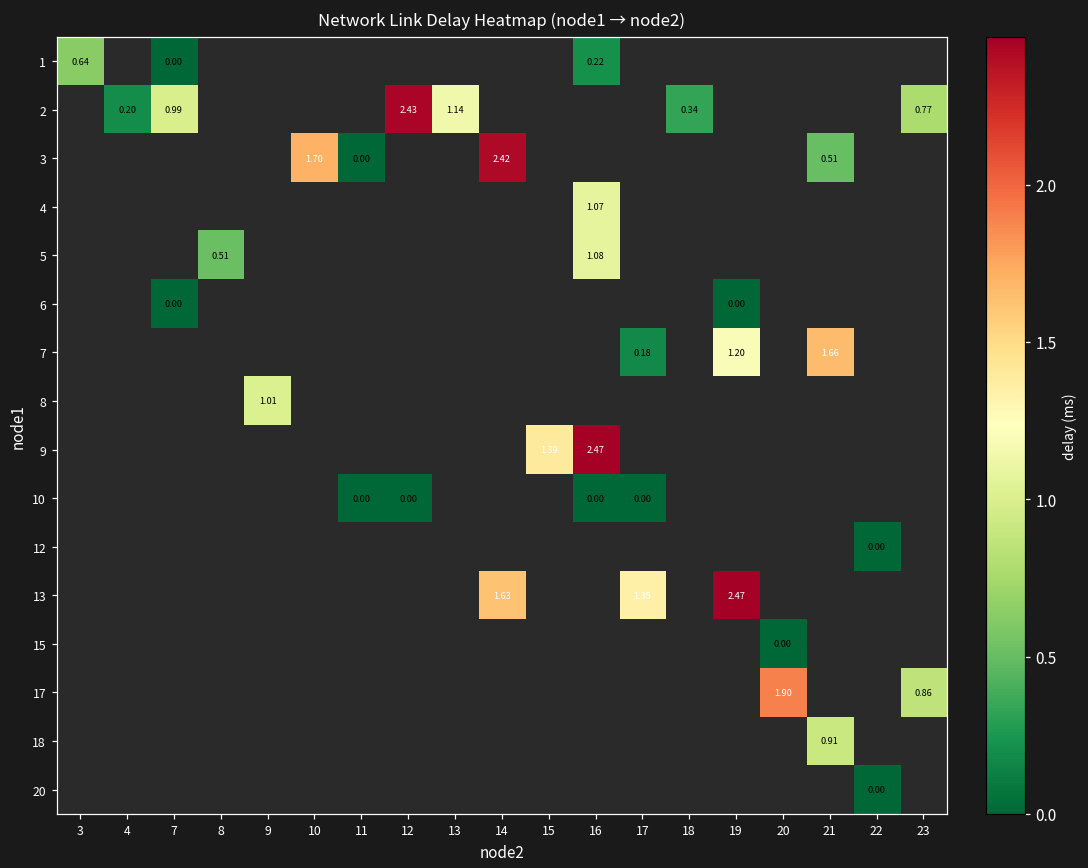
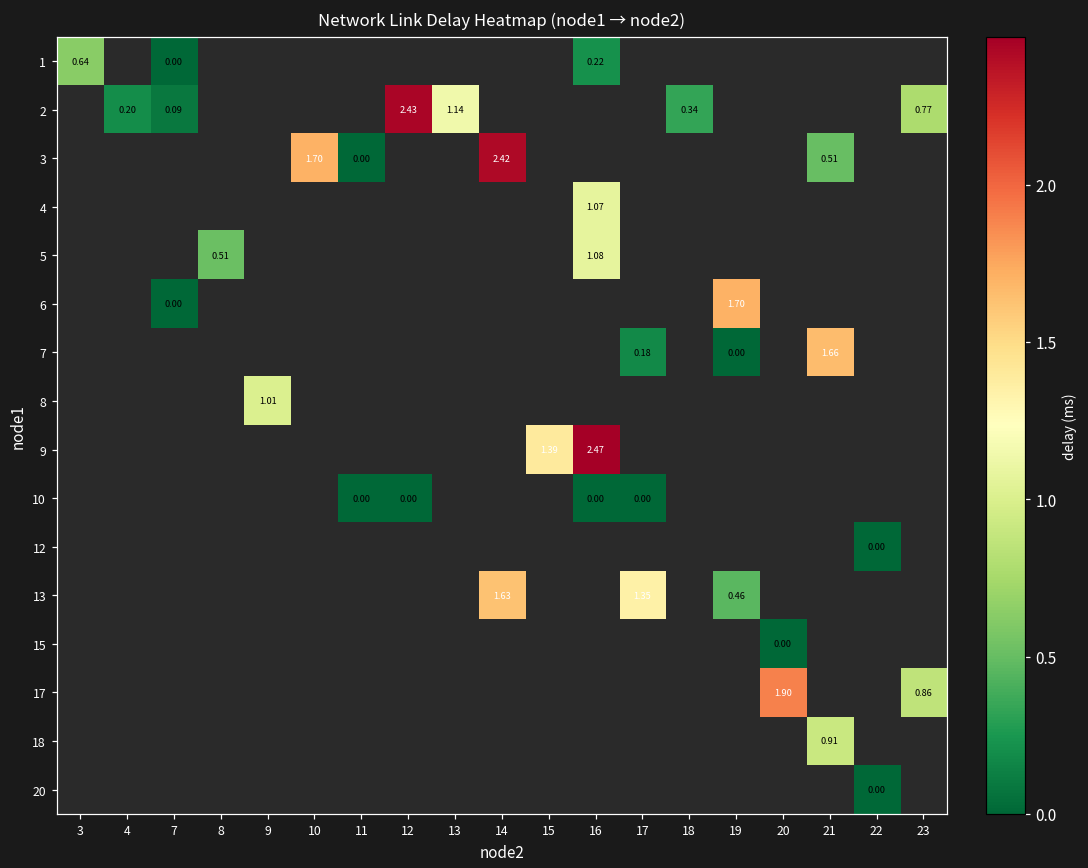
  {
    "1": {
      "3": 0.64,
      "7": 0.00,
      "16": 0.22
    },
    "2": {
      "4": 0.20,
-     "7": 0.99,
+     "7": 0.09,
      "12": 2.43,
      "13": 1.14,
      "18": 0.34,
      "23": 0.77
    },
    "3": {
      "10": 1.70,
      "11": 0.00,
      "14": 2.42,
      "21": 0.51
    },
    "4": {
      "16": 1.07
    },
    "5": {
      "8": 0.51,
      "16": 1.08
    },
    "6": {
      "7": 0.00,
-     "19": 0.00
+     "19": 1.70
    },
    "7": {
      "17": 0.18,
-     "19": 1.20,
+     "19": 0.00,
      "21": 1.66
    },
    "8": {
      "9": 1.01
    },
    "9": {
      "15": 1.39,
      "16": 2.47
    },
    "10": {
      "11": 0.00,
      "12": 0.00,
      "16": 0.00,
      "17": 0.00
    },
    "12": {
      "22": 0.00
    },
    "13": {
      "14": 1.63,
      "17": 1.35,
-     "19": 2.47
+     "19": 0.46
    },
    "15": {
      "20": 0.00
    },
    "17": {
      "20": 1.90,
      "23": 0.86
    },
    "18": {
      "21": 0.91
    },
    "20": {
      "22": 0.00
    }
  }
